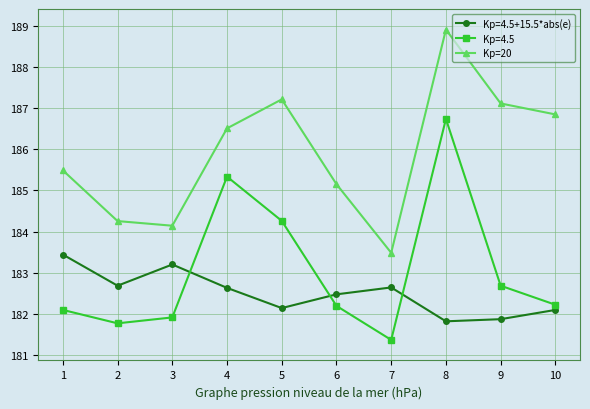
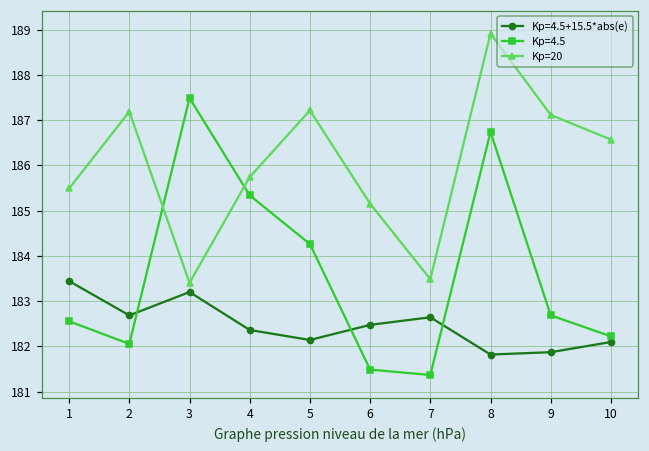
  {
    "Kp=4.5+15.5*abs(e)": {
      "1": 183.4,
      "2": 182.7,
      "3": 183.2,
-     "4": 182.6,
+     "4": 182.4,
      "5": 182.1,
      "6": 182.5,
      "7": 182.6,
      "8": 181.8,
      "9": 181.9,
      "10": 182.1
    },
    "Kp=4.5": {
-     "1": 182.1,
-     "2": 181.8,
-     "3": 181.9,
+     "1": 182.6,
+     "2": 182.1,
+     "3": 187.5,
      "4": 185.3,
      "5": 184.3,
-     "6": 182.2,
+     "6": 181.5,
      "7": 181.4,
      "8": 186.7,
      "9": 182.7,
      "10": 182.2
    },
    "Kp=20": {
      "1": 185.5,
-     "2": 184.3,
-     "3": 184.1,
-     "4": 186.5,
+     "2": 187.2,
+     "3": 183.4,
+     "4": 185.7,
      "5": 187.2,
      "6": 185.2,
      "7": 183.5,
      "8": 188.9,
      "9": 187.1,
-     "10": 186.9
+     "10": 186.6
    }
  }
